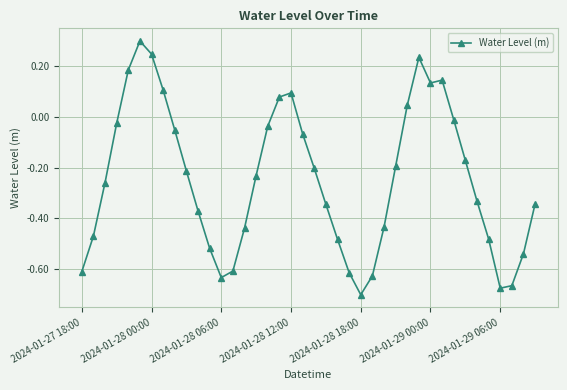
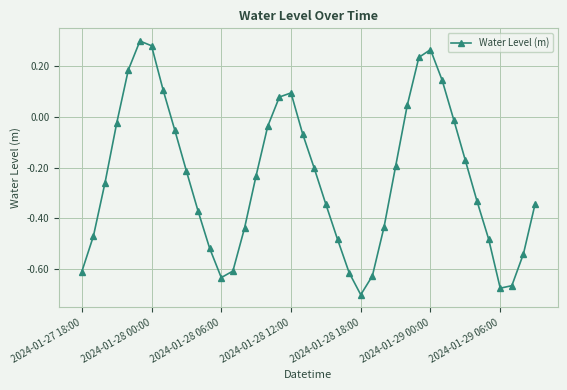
  {
    "2024-01-27 18:00": -0.61,
-   "2024-01-28 00:00": 0.25,
+   "2024-01-28 00:00": 0.28,
    "2024-01-28 06:00": -0.63,
    "2024-01-28 12:00": 0.10,
    "2024-01-28 18:00": -0.70,
-   "2024-01-29 00:00": 0.13,
+   "2024-01-29 00:00": 0.27,
    "2024-01-29 06:00": -0.68
  }
